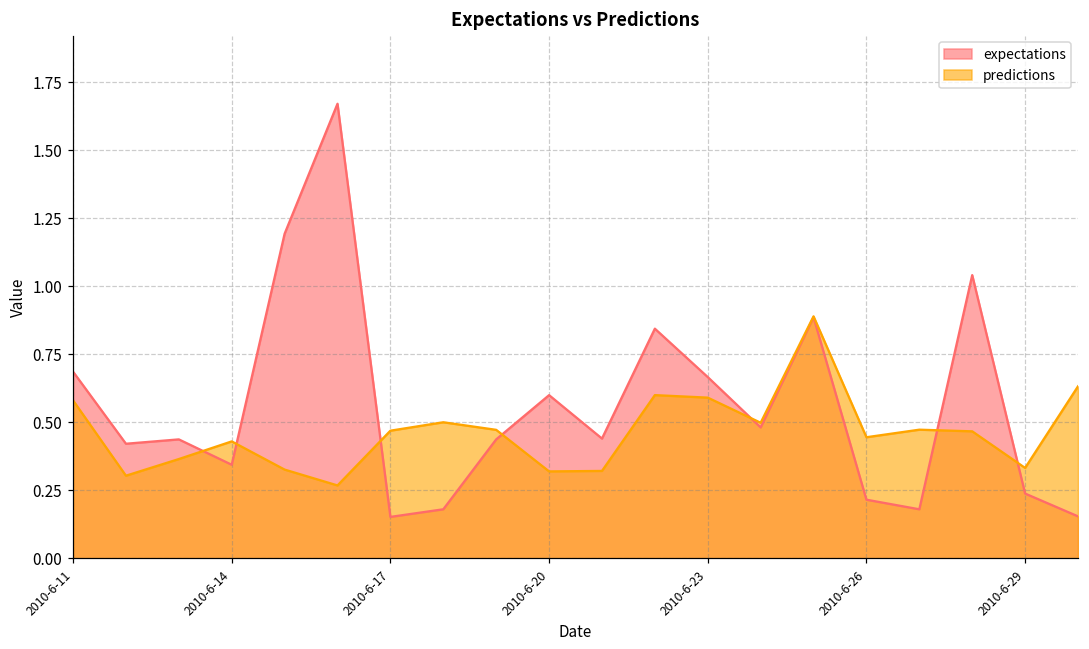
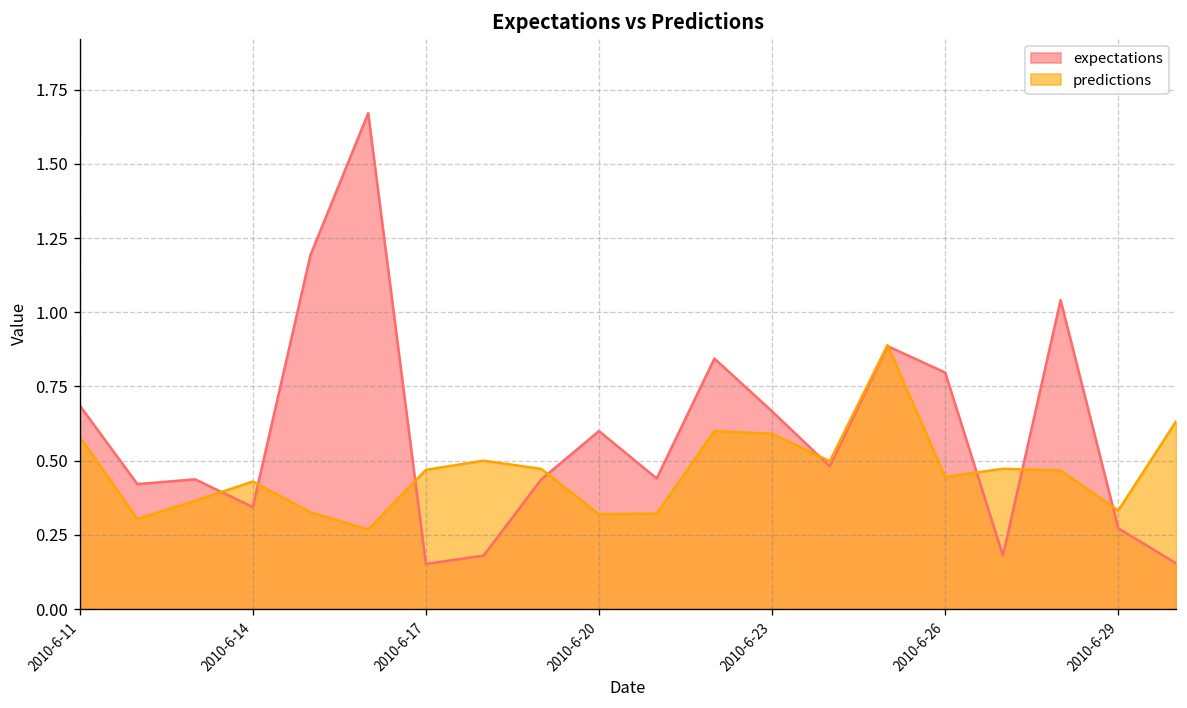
  {
    "expectations": {
      "2010-6-11": 0.69,
      "2010-6-14": 0.34,
      "2010-6-17": 0.15,
      "2010-6-20": 0.60,
      "2010-6-23": 0.67,
-     "2010-6-26": 0.22,
-     "2010-6-29": 0.24
+     "2010-6-26": 0.80,
+     "2010-6-29": 0.27
    },
    "predictions": {
      "2010-6-11": 0.58,
      "2010-6-14": 0.43,
      "2010-6-17": 0.47,
      "2010-6-20": 0.32,
      "2010-6-23": 0.59,
      "2010-6-26": 0.44,
      "2010-6-29": 0.33
    }
  }
